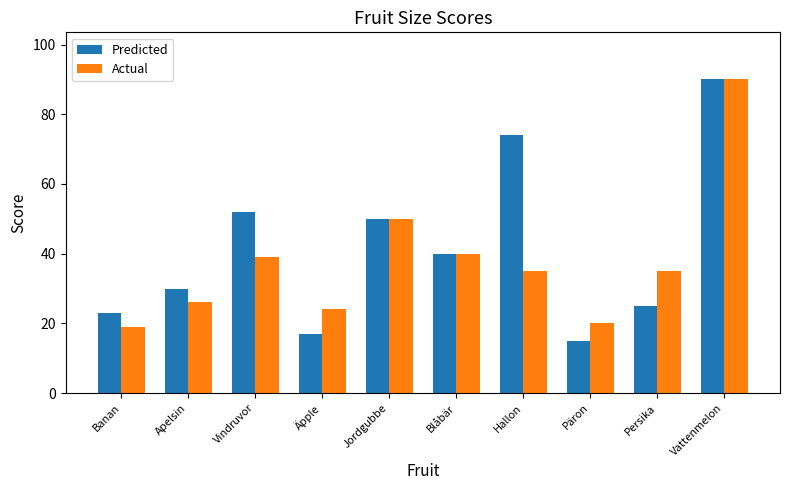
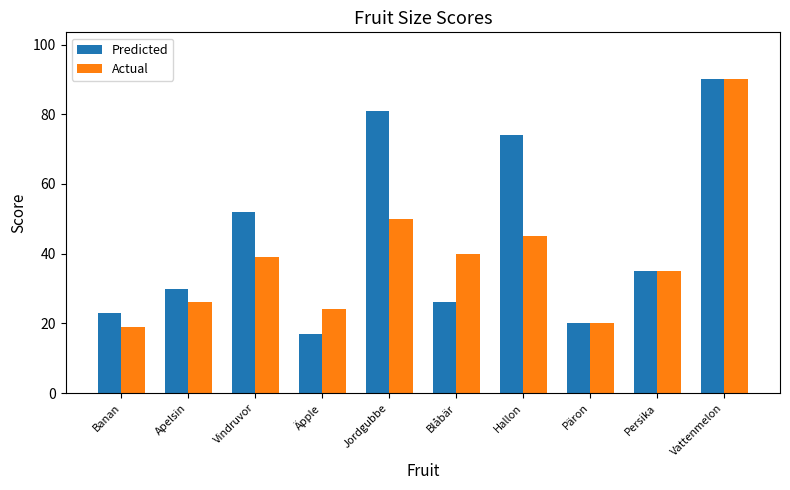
  {
    "Predicted": {
      "Banan": 23,
      "Apelsin": 30,
      "Vindruvor": 52,
      "Äpple": 17,
-     "Jordgubbe": 50,
-     "Blåbär": 40,
+     "Jordgubbe": 81,
+     "Blåbär": 26,
      "Hallon": 74,
-     "Päron": 15,
-     "Persika": 25,
+     "Päron": 20,
+     "Persika": 35,
      "Vattenmelon": 90
    },
    "Actual": {
      "Banan": 19,
      "Apelsin": 26,
      "Vindruvor": 39,
      "Äpple": 24,
      "Jordgubbe": 50,
      "Blåbär": 40,
-     "Hallon": 35,
+     "Hallon": 45,
      "Päron": 20,
      "Persika": 35,
      "Vattenmelon": 90
    }
  }
